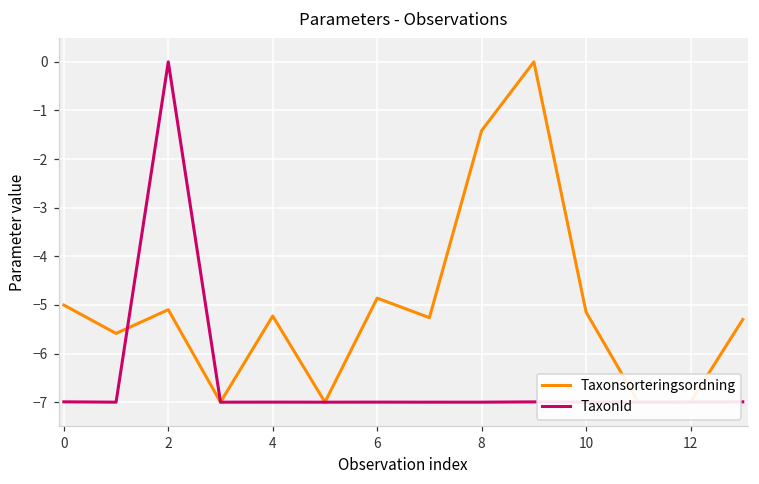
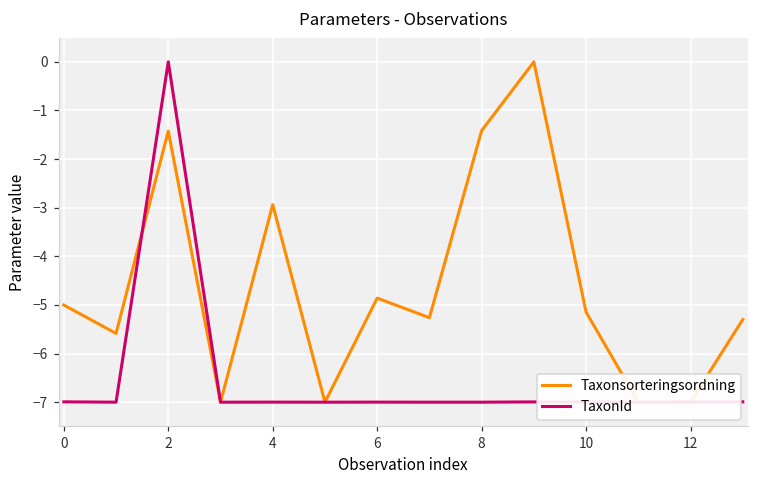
  {
    "Taxonsorteringsordning": {
      "0": -5.0,
-     "2": -5.1,
-     "4": -5.2,
+     "2": -1.4,
+     "4": -2.9,
      "6": -4.9,
      "8": -1.4,
      "10": -5.1
    },
    "TaxonId": {
      "0": -7.0,
      "2": 0.0,
      "4": -7.0,
      "6": -7.0,
      "8": -7.0
    }
  }
